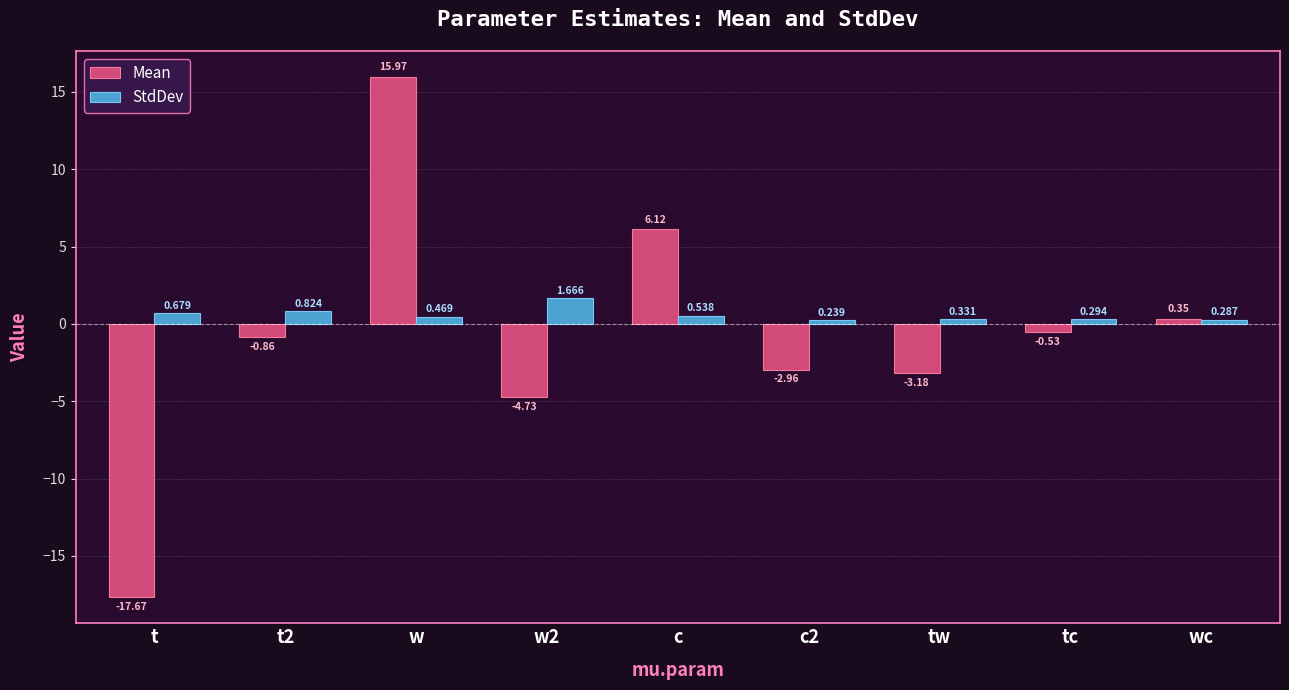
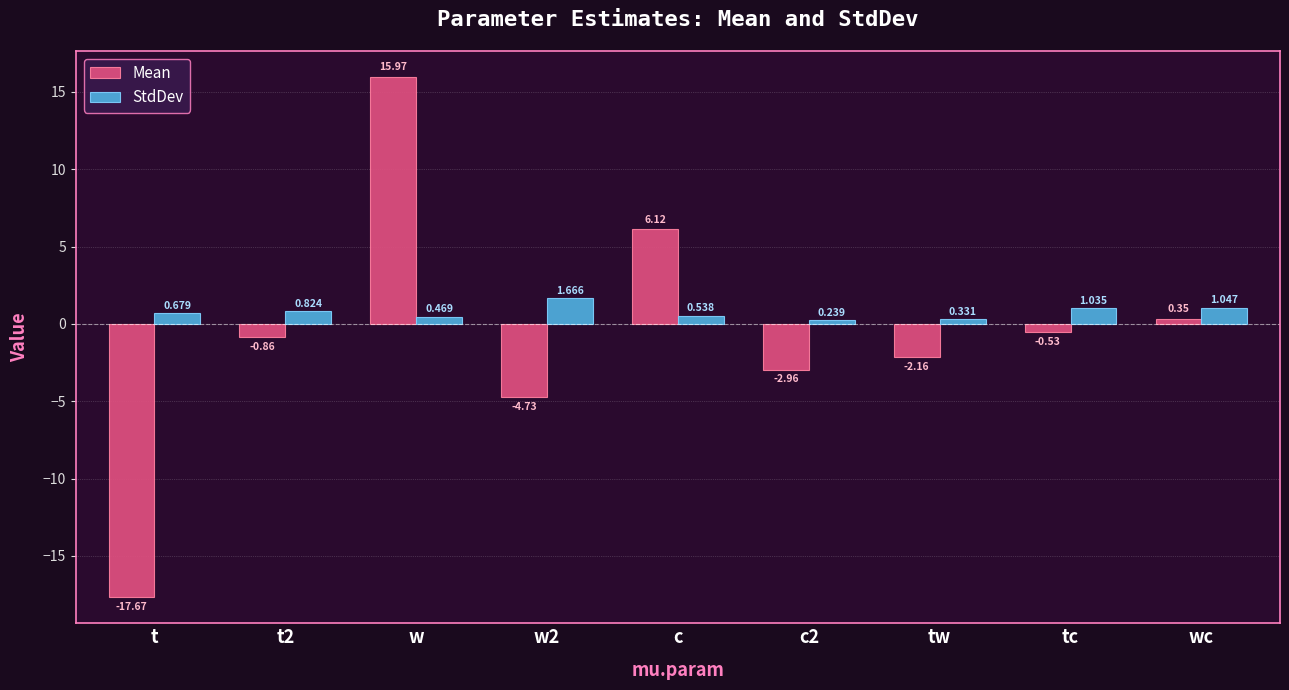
  {
    "Mean": {
      "t": -17.67,
      "t2": -0.86,
      "w": 15.97,
      "w2": -4.73,
      "c": 6.12,
      "c2": -2.96,
-     "tw": -3.18,
+     "tw": -2.16,
      "tc": -0.53,
      "wc": 0.35
    },
    "StdDev": {
      "t": 0.679,
      "t2": 0.824,
      "w": 0.469,
      "w2": 1.666,
      "c": 0.538,
      "c2": 0.239,
      "tw": 0.331,
-     "tc": 0.294,
-     "wc": 0.287
+     "tc": 1.035,
+     "wc": 1.047
    }
  }
